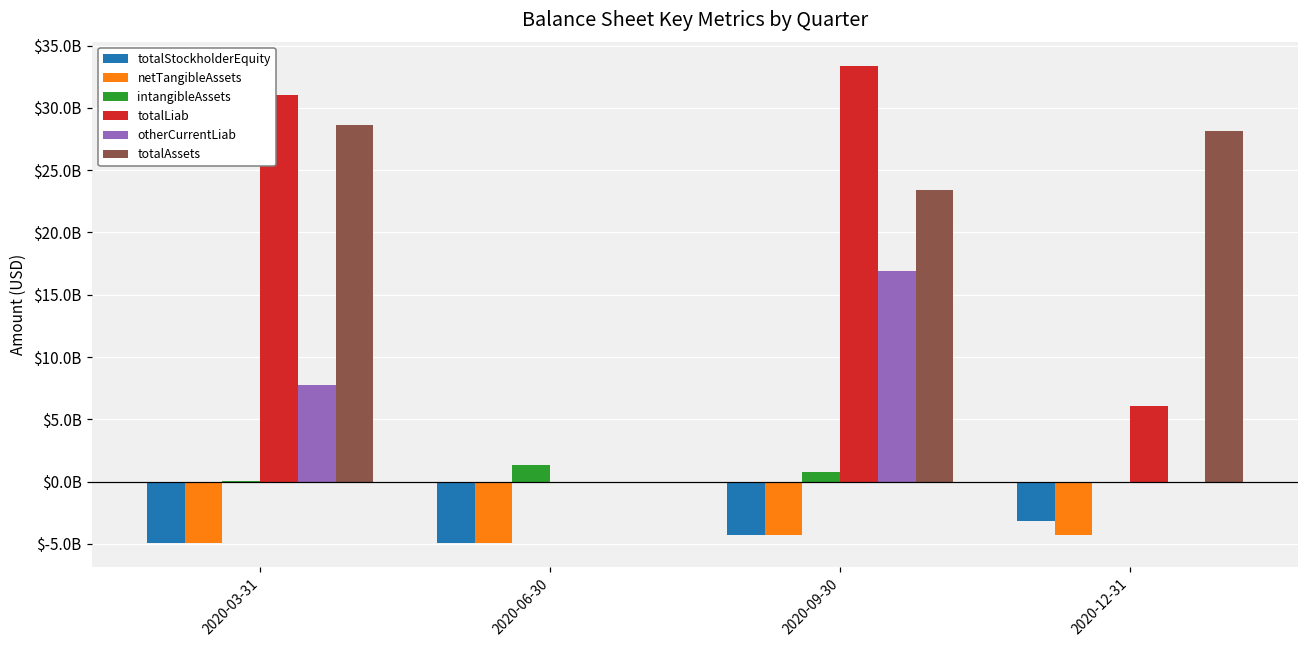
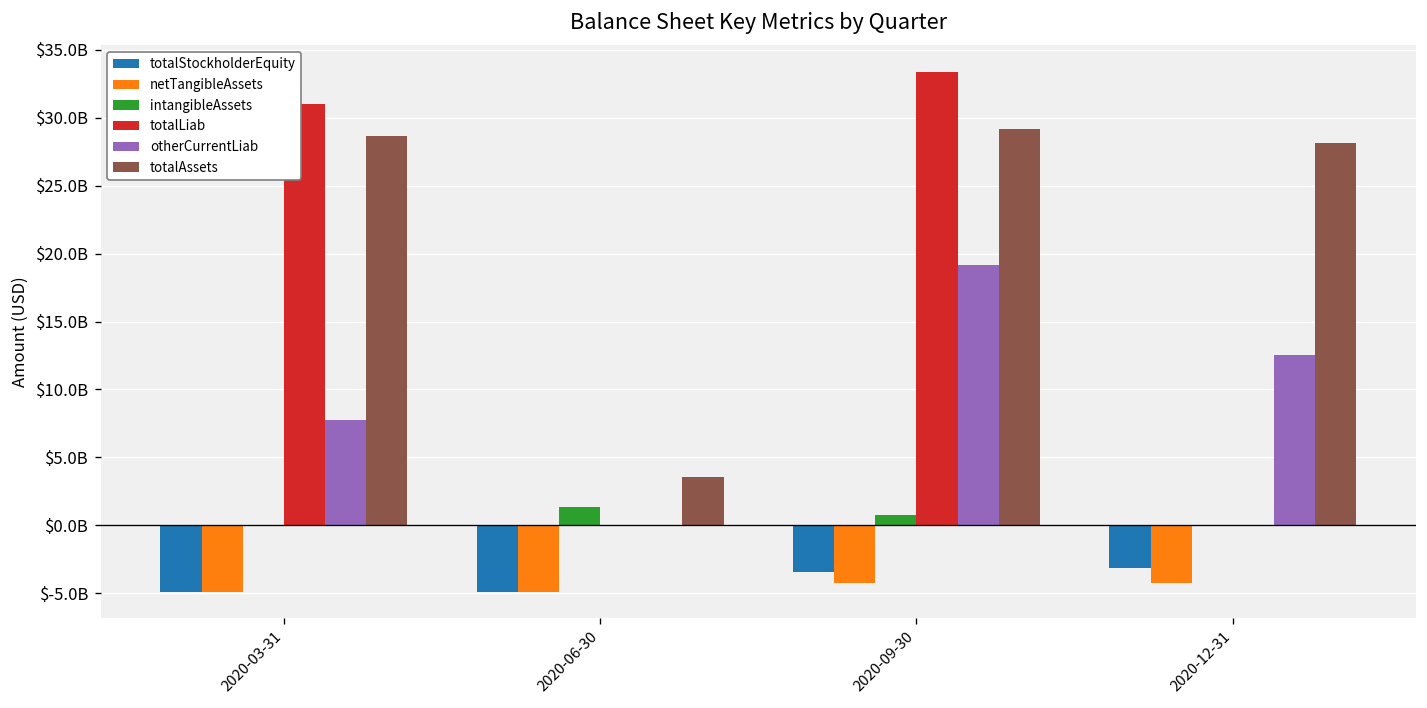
  {
    "totalStockholderEquity": {
      "2020-03-31": "$-4900000000",
      "2020-06-30": "$-4900000000",
-     "2020-09-30": "$-4300000000",
+     "2020-09-30": "$-3400000000",
      "2020-12-31": "$-3100000000"
    },
    "netTangibleAssets": {
      "2020-03-31": "$-4900000000",
      "2020-06-30": "$-4900000000",
      "2020-09-30": "$-4300000000",
      "2020-12-31": "$-4300000000"
    },
    "intangibleAssets": {
      "2020-06-30": "$1400000000",
      "2020-09-30": "$800000000",
      "2020-12-31": "$0"
    },
    "totalLiab": {
      "2020-03-31": "$31000000000",
      "2020-06-30": "$0",
      "2020-09-30": "$33400000000",
-     "2020-12-31": "$6000000000"
+     "2020-12-31": "$0"
    },
    "otherCurrentLiab": {
      "2020-03-31": "$7700000000",
      "2020-06-30": "$0",
-     "2020-09-30": "$16900000000",
-     "2020-12-31": "$0"
+     "2020-09-30": "$19100000000",
+     "2020-12-31": "$12500000000"
    },
    "totalAssets": {
      "2020-03-31": "$28600000000",
-     "2020-06-30": "$0",
-     "2020-09-30": "$23400000000",
+     "2020-06-30": "$3500000000",
+     "2020-09-30": "$29100000000",
      "2020-12-31": "$28100000000"
    }
  }
